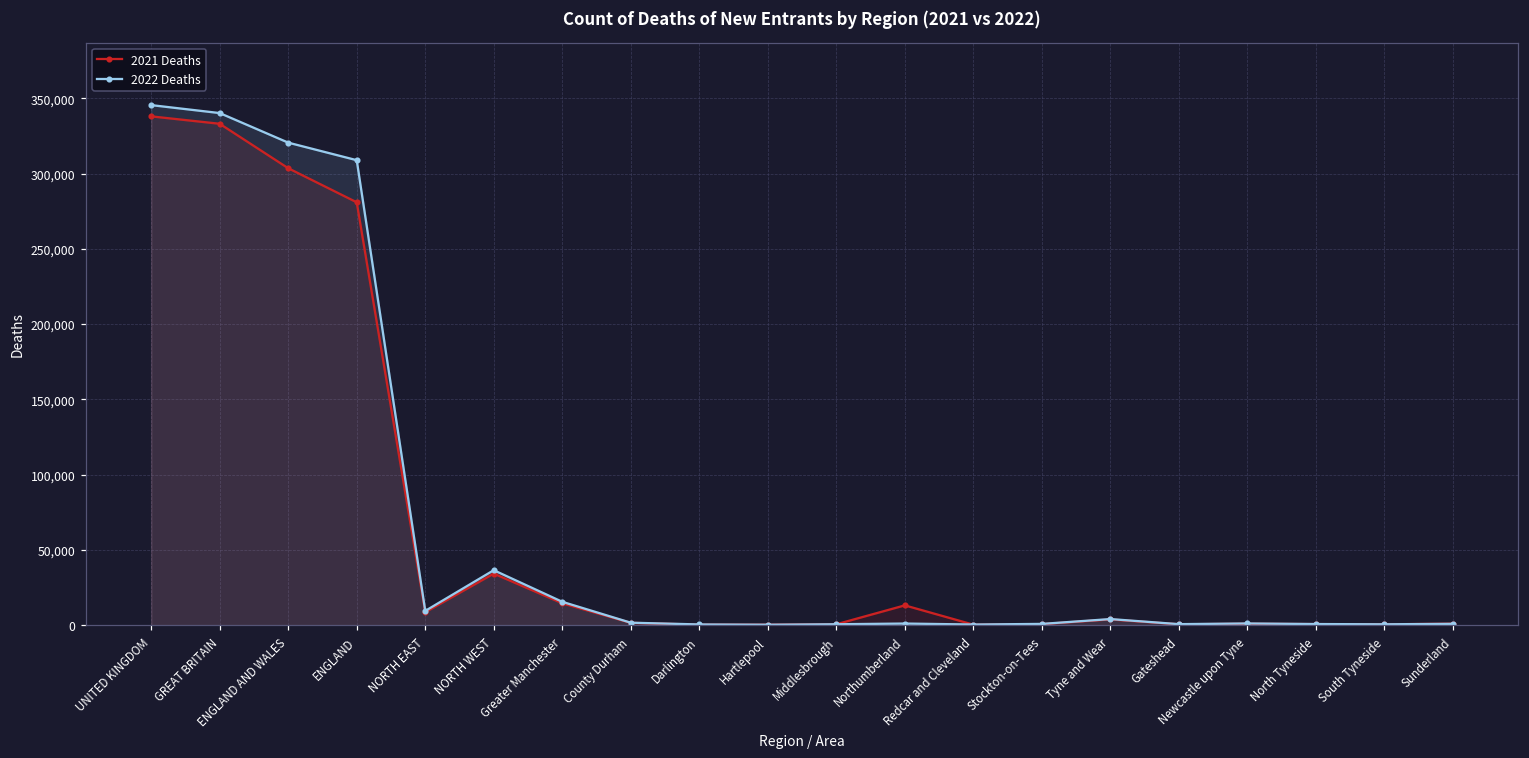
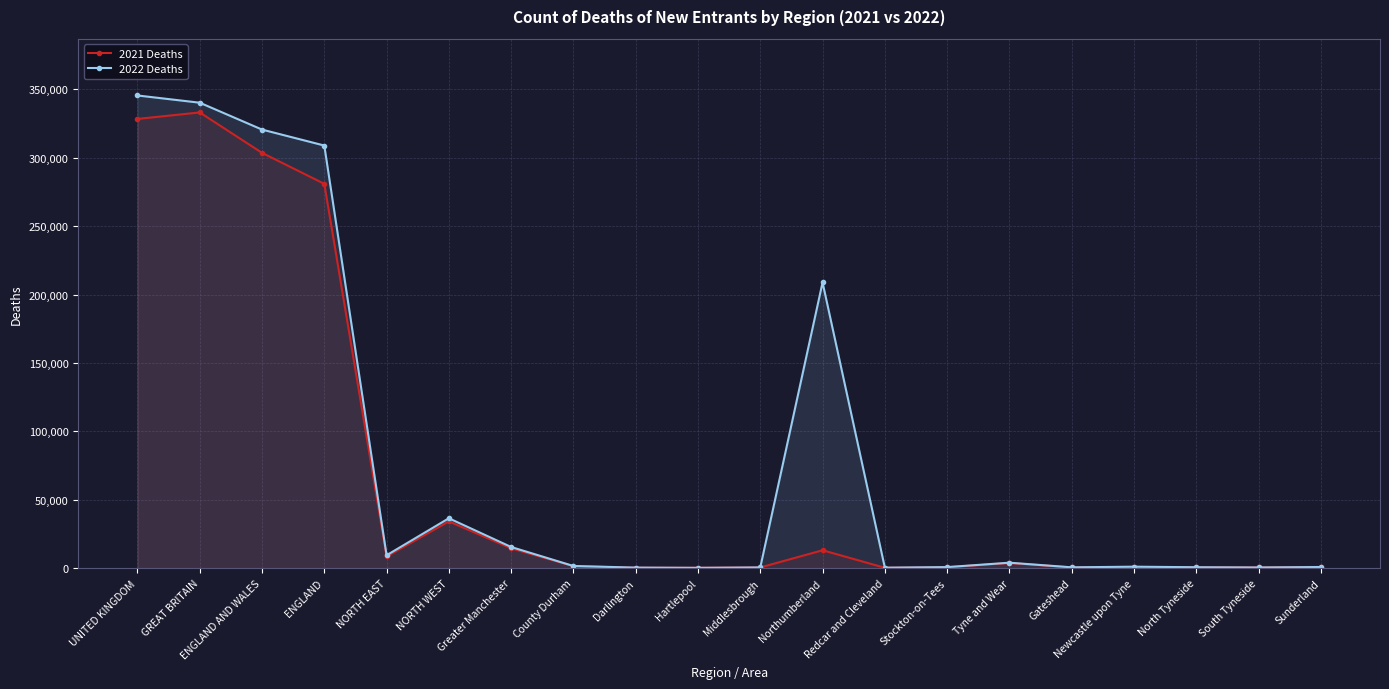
  {
    "2021 Deaths": {
-     "UNITED KINGDOM": "338,000",
+     "UNITED KINGDOM": "328,000",
      "GREAT BRITAIN": "333,000",
      "ENGLAND AND WALES": "304,000",
      "ENGLAND": "281,000",
      "NORTH WEST": "34,000",
      "Northumberland": "13,000"
    },
    "2022 Deaths": {
      "UNITED KINGDOM": "345,000",
      "GREAT BRITAIN": "340,000",
      "ENGLAND AND WALES": "321,000",
      "ENGLAND": "309,000",
      "NORTH WEST": "37,000",
-     "Northumberland": "1,000"
+     "Northumberland": "209,000"
    }
  }
